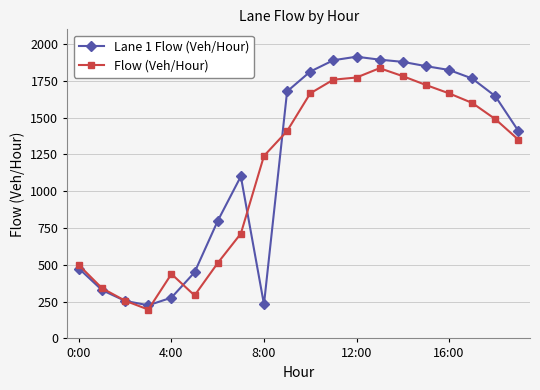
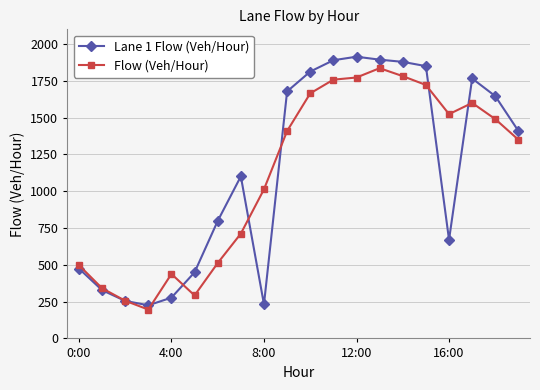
  {
    "Lane 1 Flow (Veh/Hour)": {
      "0:00": 480,
      "4:00": 280,
      "8:00": 230,
      "12:00": 1910,
-     "16:00": 1820
+     "16:00": 670
    },
    "Flow (Veh/Hour)": {
      "0:00": 500,
      "4:00": 440,
-     "8:00": 1240,
+     "8:00": 1010,
      "12:00": 1770,
-     "16:00": 1670
+     "16:00": 1520
    }
  }
